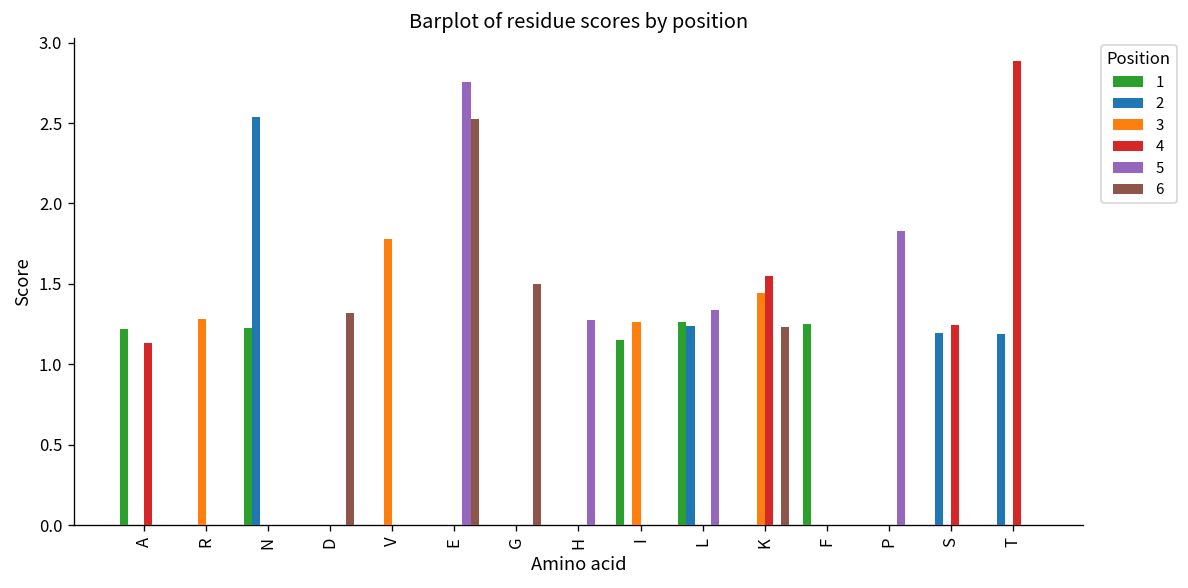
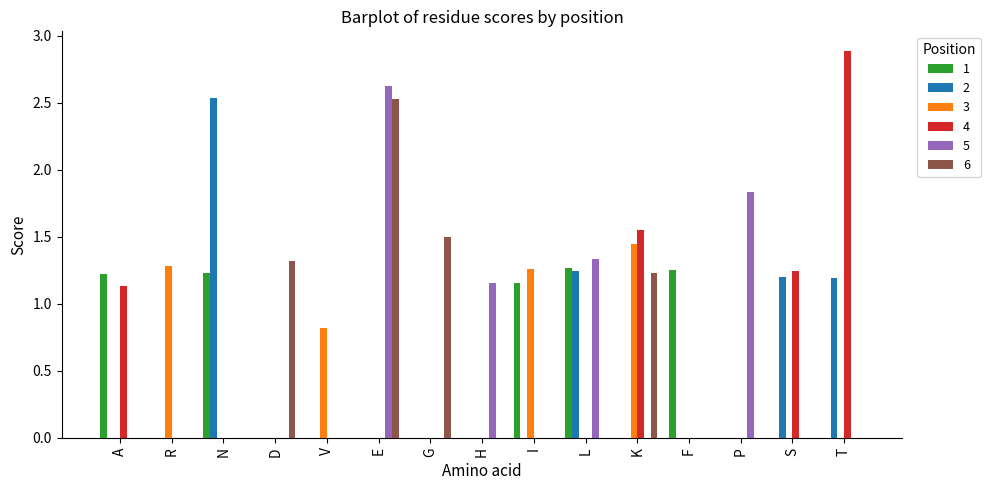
  {
    "1": {
      "A": 1.22,
      "R": 0.00,
      "N": 1.23,
      "D": 0.00,
      "V": 0.00,
      "E": 0.00,
      "G": 0.00,
      "H": 0.00,
      "I": 1.15,
      "L": 1.26,
      "K": 0.00,
      "F": 1.25,
      "P": 0.00,
      "S": 0.00,
      "T": 0.00
    },
    "2": {
      "A": 0.00,
      "R": 0.00,
      "N": 2.54,
      "D": 0.00,
      "V": 0.00,
      "E": 0.00,
      "G": 0.00,
      "H": 0.00,
      "I": 0.00,
      "L": 1.24,
      "K": 0.00,
      "F": 0.00,
      "P": 0.00,
      "S": 1.20,
      "T": 1.19
    },
    "3": {
      "A": 0.00,
      "R": 1.28,
      "N": 0.00,
      "D": 0.00,
-     "V": 1.78,
+     "V": 0.81,
      "E": 0.00,
      "G": 0.00,
      "H": 0.00,
      "I": 1.26,
      "L": 0.00,
      "K": 1.44,
      "F": 0.00,
      "P": 0.00,
      "S": 0.00,
      "T": 0.00
    },
    "4": {
      "A": 1.13,
      "R": 0.00,
      "N": 0.00,
      "D": 0.00,
      "V": 0.00,
      "E": 0.00,
      "G": 0.00,
      "H": 0.00,
      "I": 0.00,
      "L": 0.00,
      "K": 1.55,
      "F": 0.00,
      "P": 0.00,
      "S": 1.24,
      "T": 2.89
    },
    "5": {
      "A": 0.00,
      "R": 0.00,
      "N": 0.00,
      "D": 0.00,
      "V": 0.00,
-     "E": 2.75,
+     "E": 2.62,
      "G": 0.00,
-     "H": 1.27,
+     "H": 1.16,
      "I": 0.00,
      "L": 1.34,
      "K": 0.00,
      "F": 0.00,
      "P": 1.83,
      "S": 0.00,
      "T": 0.00
    },
    "6": {
      "A": 0.00,
      "R": 0.00,
      "N": 0.00,
      "D": 1.32,
      "V": 0.00,
      "E": 2.53,
      "G": 1.50,
      "H": 0.00,
      "I": 0.00,
      "L": 0.00,
      "K": 1.23,
      "F": 0.00,
      "P": 0.00,
      "S": 0.00,
      "T": 0.00
    }
  }
